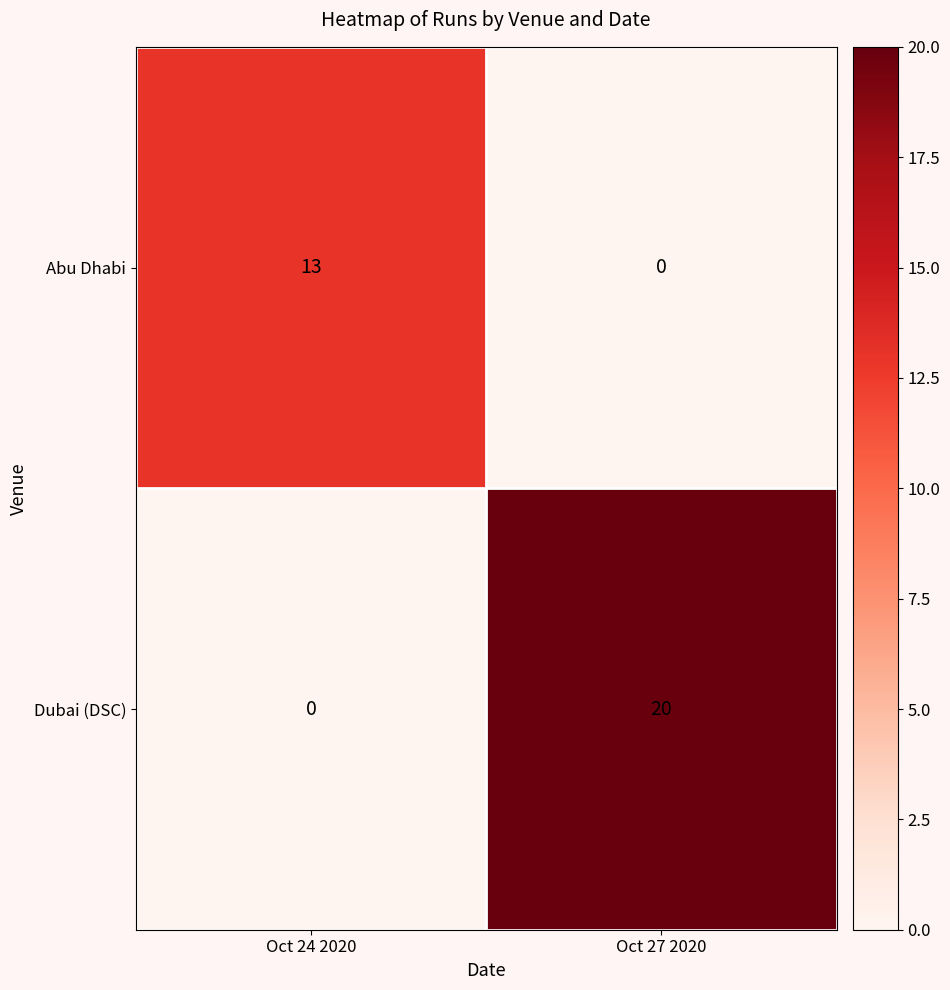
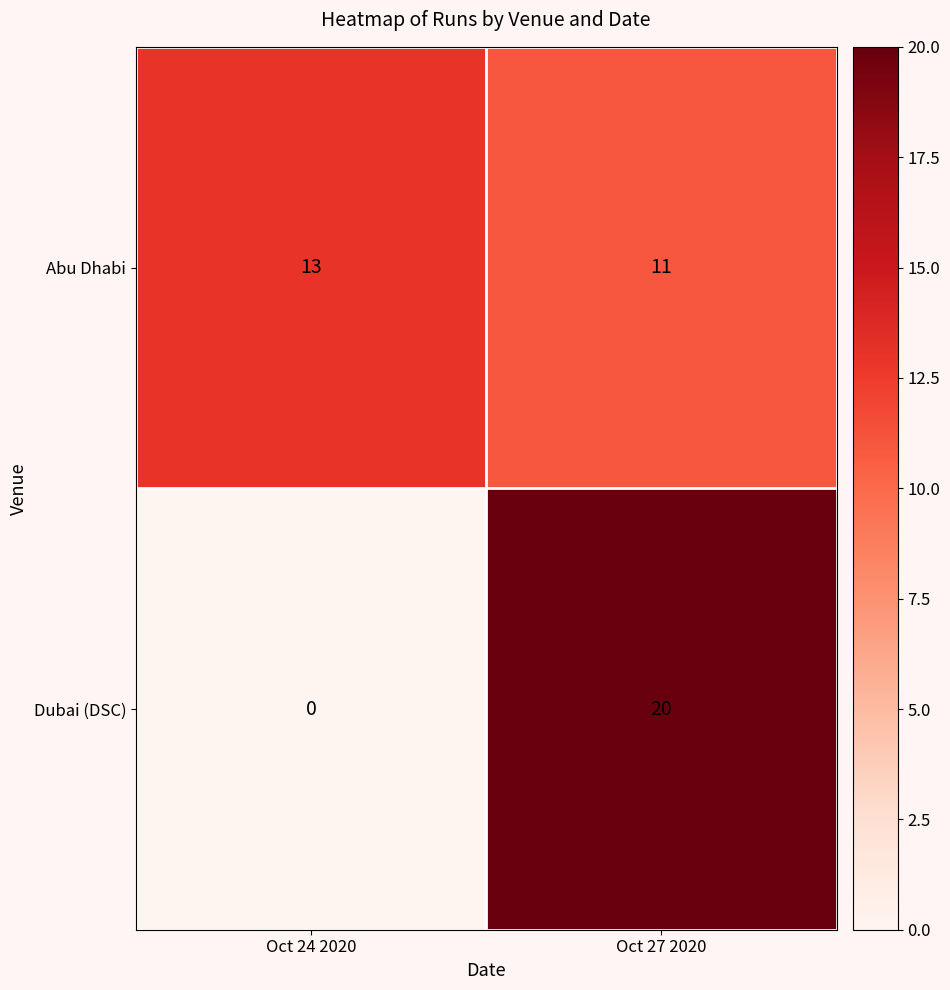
  {
    "Abu Dhabi": {
      "Oct 24 2020": 13,
-     "Oct 27 2020": 0
+     "Oct 27 2020": 11
    },
    "Dubai (DSC)": {
      "Oct 24 2020": 0,
      "Oct 27 2020": 20
    }
  }
